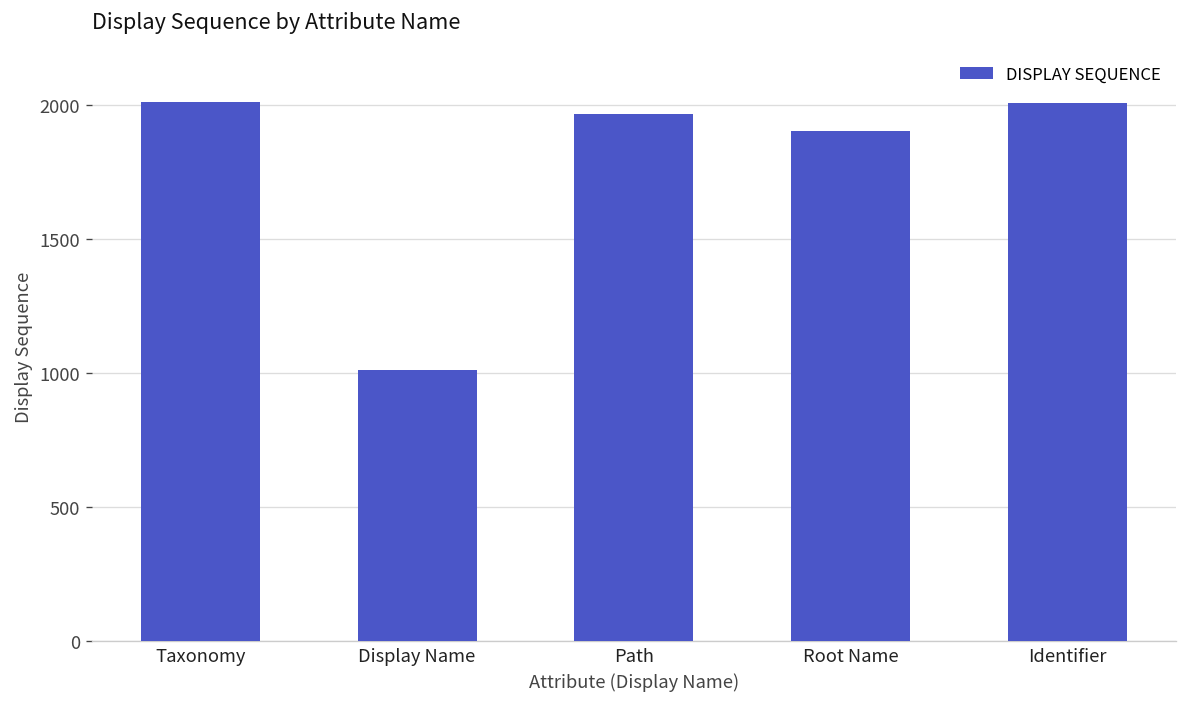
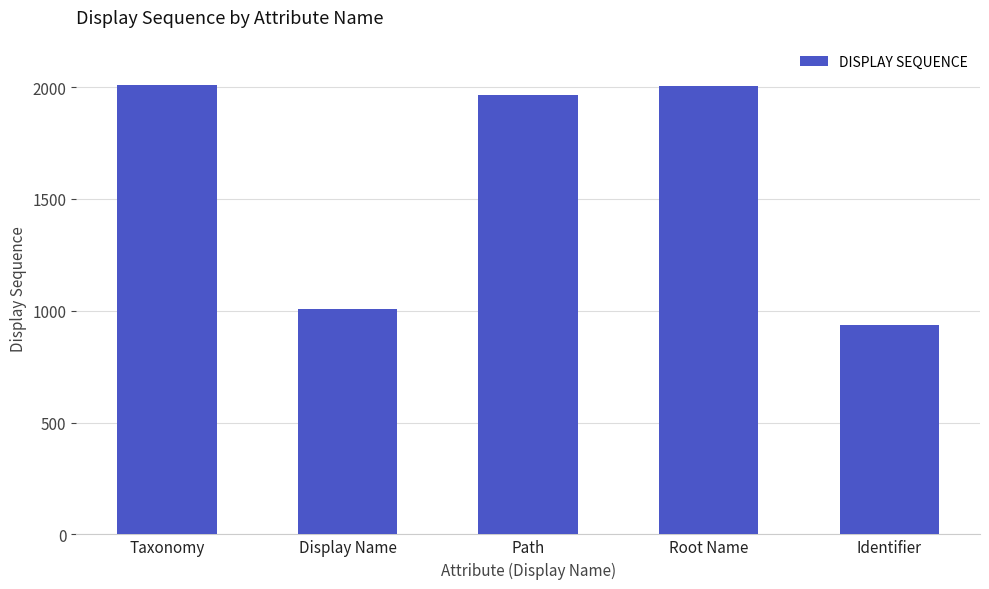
  {
    "Taxonomy": 2010,
    "Display Name": 1010,
    "Path": 1970,
-   "Root Name": 1900,
-   "Identifier": 2010
+   "Root Name": 2010,
+   "Identifier": 940
  }
